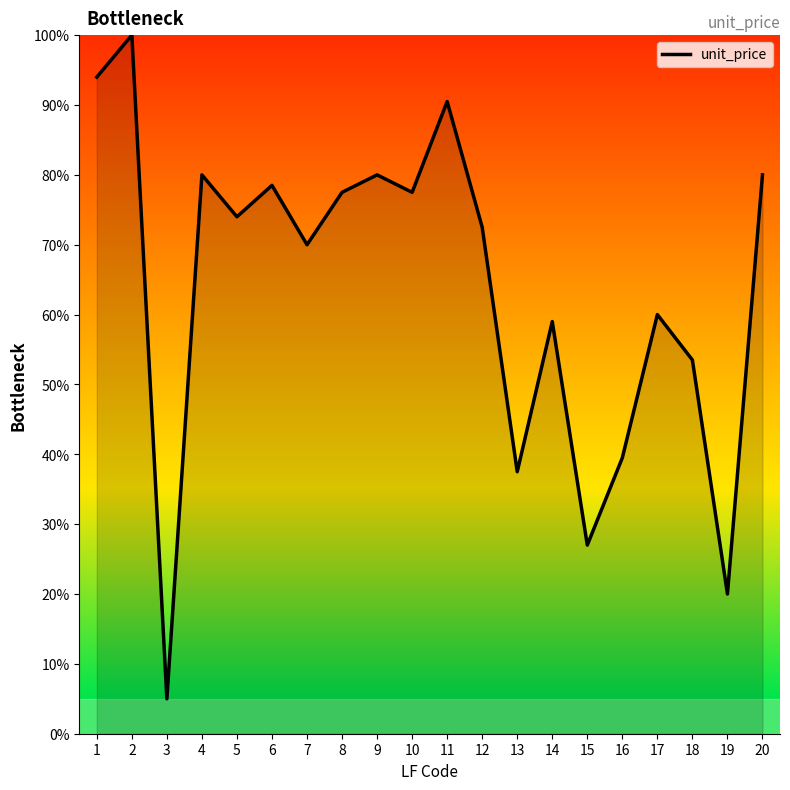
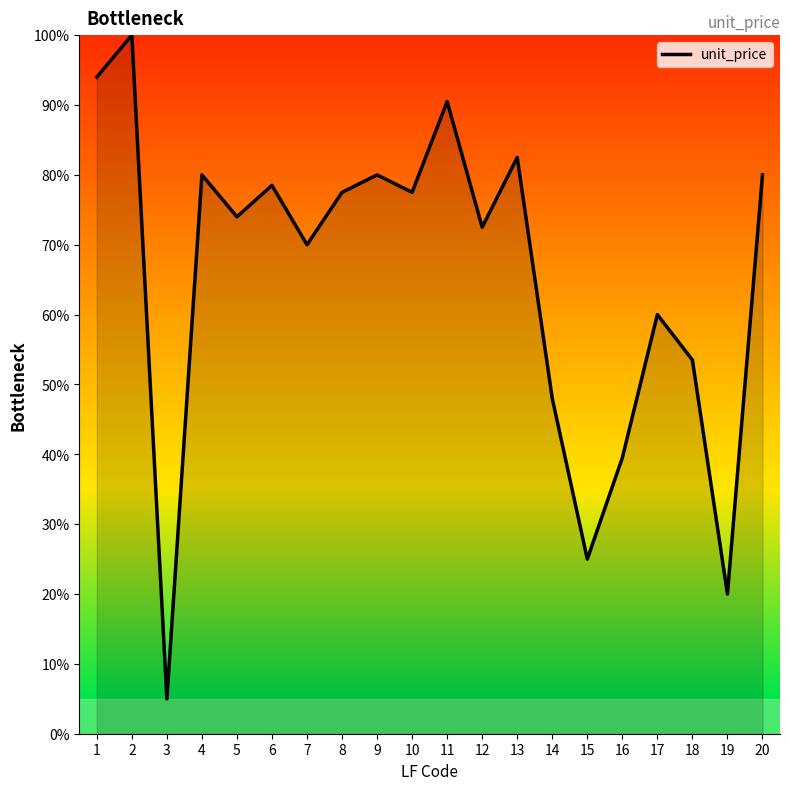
  {
    "1": "94%",
    "2": "100%",
    "4": "80%",
    "5": "74%",
    "6": "79%",
    "7": "70%",
    "8": "78%",
    "9": "80%",
    "10": "78%",
    "11": "91%",
    "12": "73%",
-   "13": "38%",
-   "14": "59%",
-   "15": "27%",
+   "13": "83%",
+   "14": "48%",
+   "15": "25%",
    "16": "40%",
    "17": "60%",
    "18": "54%",
    "19": "20%",
    "20": "80%"
  }
